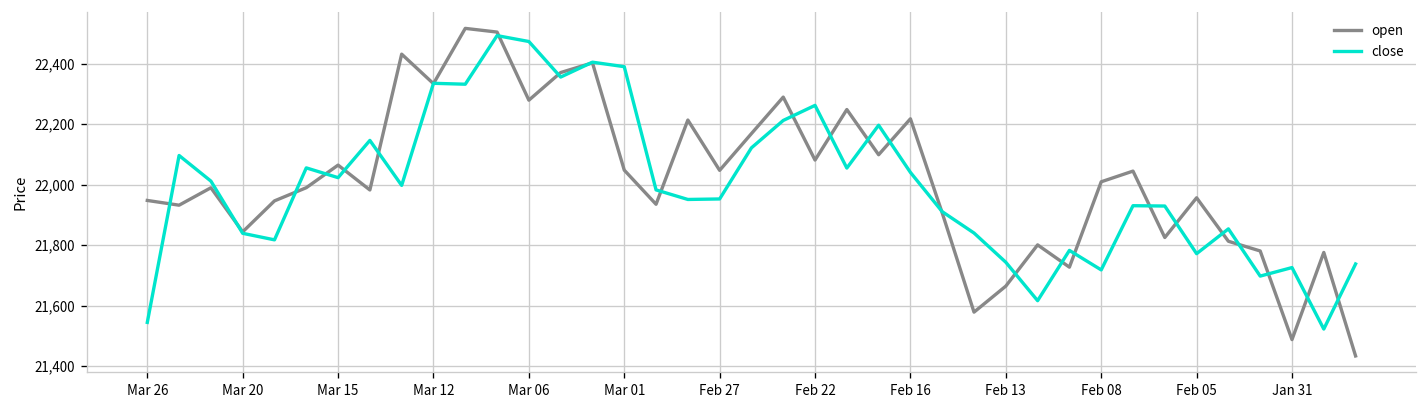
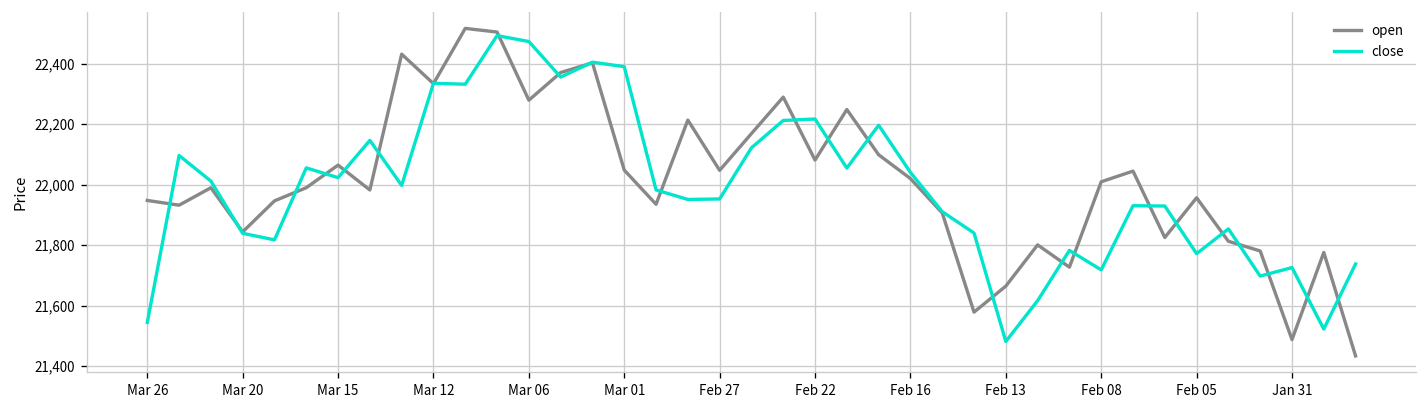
  {
    "open": {
      "Mar 26": "21,950",
      "Mar 15": "22,060",
      "Mar 06": "22,280",
      "Mar 01": "22,050",
      "Feb 27": "22,050",
      "Feb 22": "22,080",
-     "Feb 16": "22,220",
+     "Feb 16": "22,020",
      "Feb 13": "21,660",
      "Feb 08": "22,010",
      "Feb 05": "21,960",
      "Jan 31": "21,490"
    },
    "close": {
      "Mar 26": "21,540",
      "Mar 15": "22,020",
      "Mar 06": "22,470",
      "Mar 01": "22,390",
      "Feb 27": "21,950",
-     "Feb 22": "22,260",
+     "Feb 22": "22,220",
      "Feb 16": "22,040",
-     "Feb 13": "21,740",
+     "Feb 13": "21,480",
      "Feb 08": "21,720",
      "Feb 05": "21,770",
      "Jan 31": "21,730"
    }
  }
